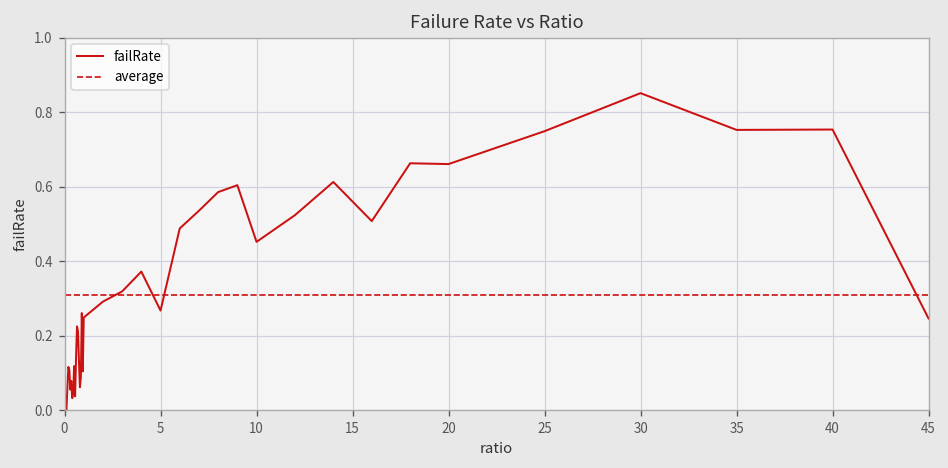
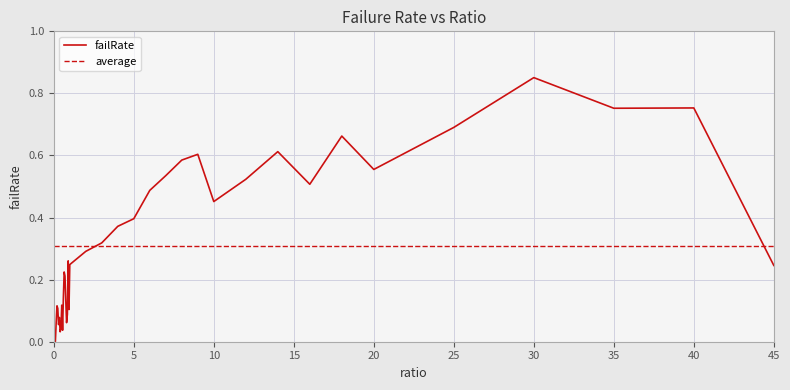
  {
    "0": 0.00,
-   "5": 0.27,
+   "5": 0.40,
    "10": 0.45,
-   "20": 0.66,
-   "25": 0.75,
+   "20": 0.56,
+   "25": 0.69,
    "30": 0.85,
    "35": 0.75,
    "40": 0.75,
    "45": 0.25
  }
